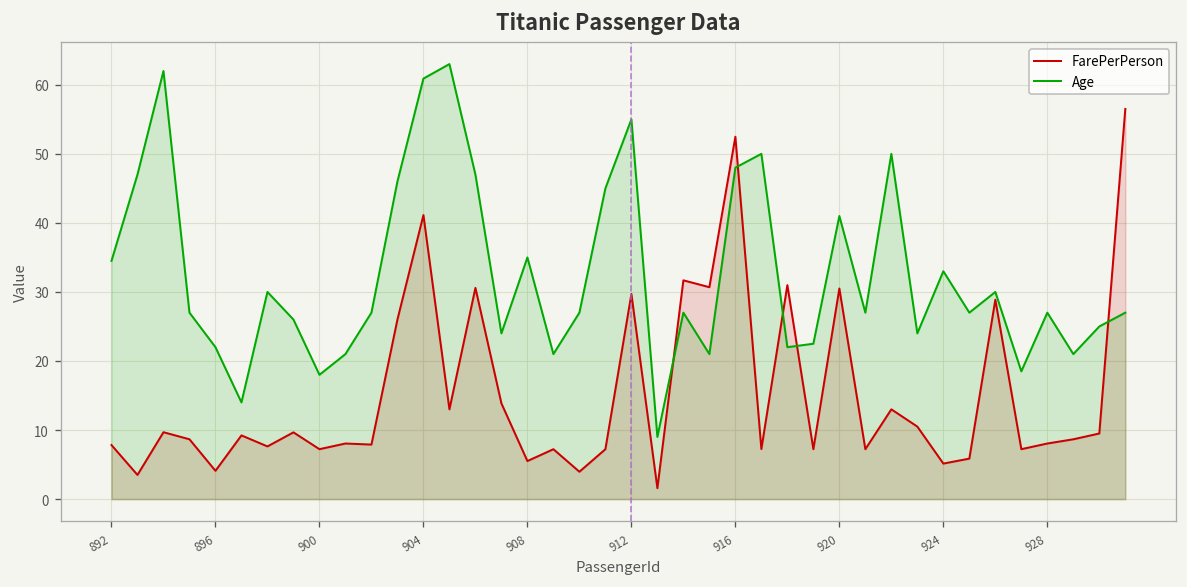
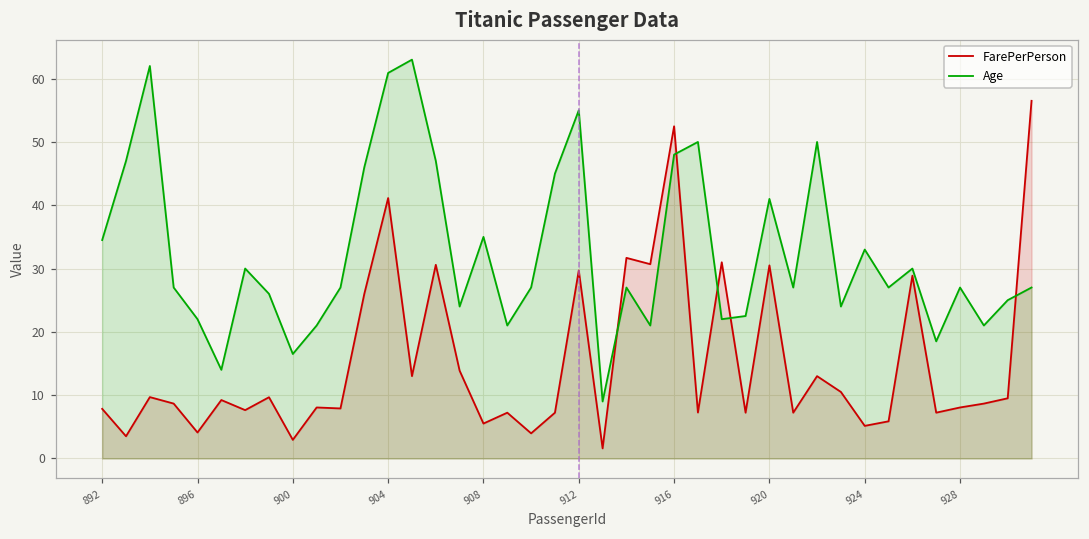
  {
    "FarePerPerson": {
      "892": 8,
      "896": 4,
-     "900": 7,
+     "900": 3,
      "904": 41,
      "908": 6,
      "912": 30,
      "916": 52,
      "920": 31,
      "924": 5,
      "928": 8
    },
    "Age": {
      "892": 35,
      "896": 22,
-     "900": 18,
+     "900": 17,
      "904": 61,
      "908": 35,
      "912": 55,
      "916": 48,
      "920": 41,
      "924": 33,
      "928": 27
    }
  }
